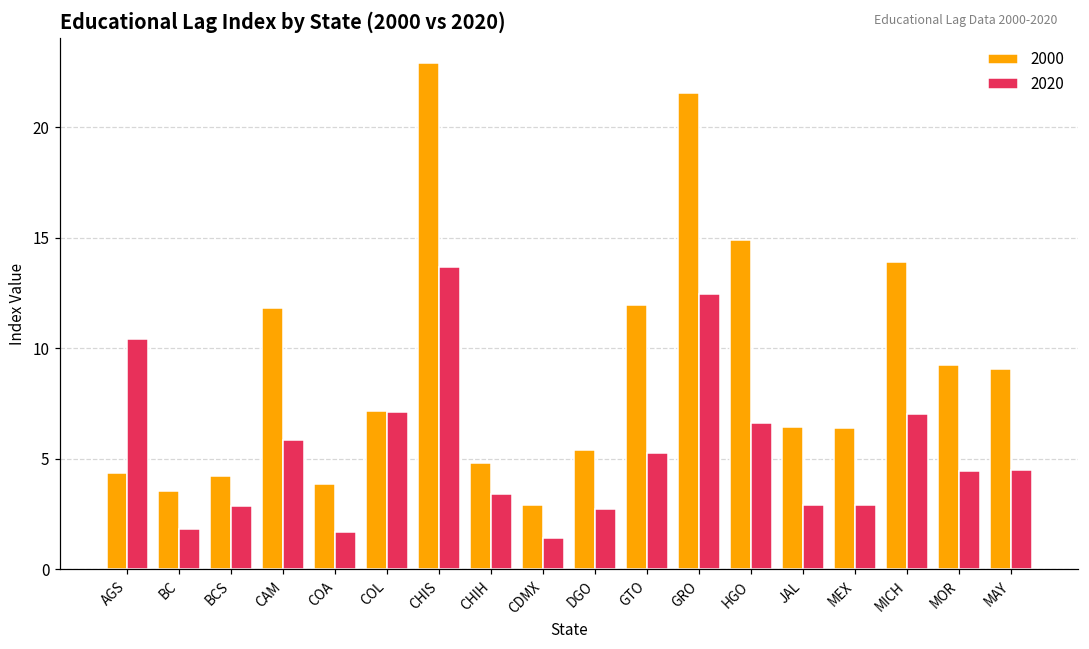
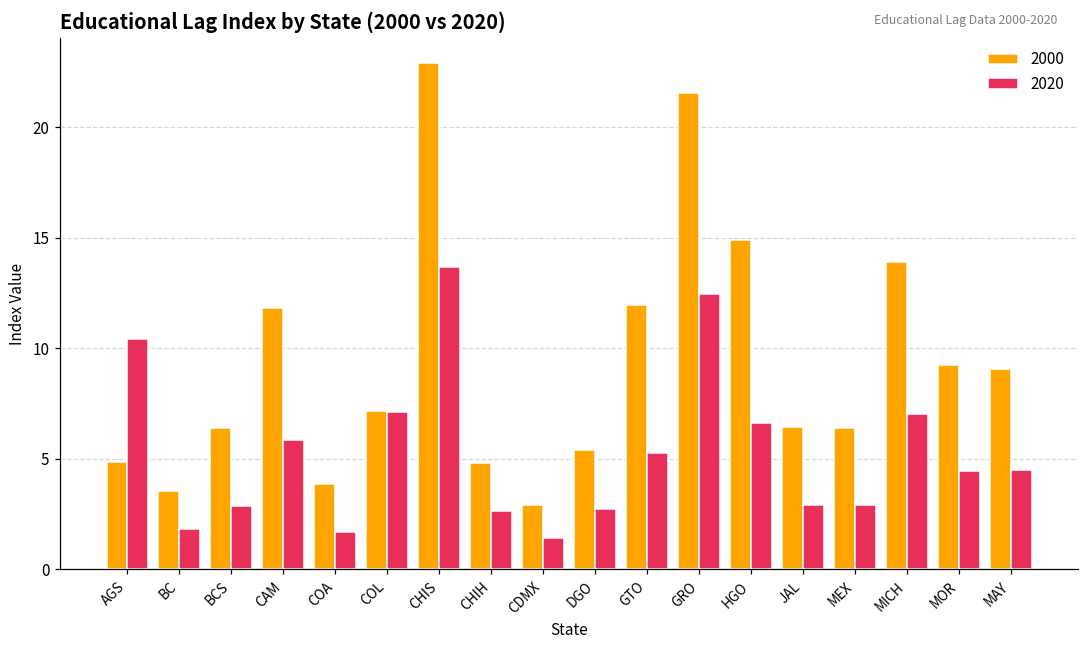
  {
    "2000": {
-     "AGS": 4.4,
+     "AGS": 4.8,
      "BC": 3.5,
-     "BCS": 4.2,
+     "BCS": 6.4,
      "CAM": 11.8,
      "COA": 3.9,
      "COL": 7.2,
      "CHIS": 22.9,
      "CHIH": 4.8,
      "CDMX": 2.9,
      "DGO": 5.4,
      "GTO": 12.0,
      "GRO": 21.5,
      "HGO": 14.9,
      "JAL": 6.4,
      "MEX": 6.4,
      "MICH": 13.9,
      "MOR": 9.2,
      "MAY": 9.0
    },
    "2020": {
      "AGS": 10.4,
      "BC": 1.8,
      "BCS": 2.9,
      "CAM": 5.9,
      "COA": 1.7,
      "COL": 7.1,
      "CHIS": 13.7,
-     "CHIH": 3.4,
+     "CHIH": 2.6,
      "CDMX": 1.4,
      "DGO": 2.7,
      "GTO": 5.3,
      "GRO": 12.5,
      "HGO": 6.6,
      "JAL": 2.9,
      "MEX": 2.9,
      "MICH": 7.0,
      "MOR": 4.4,
      "MAY": 4.5
    }
  }
